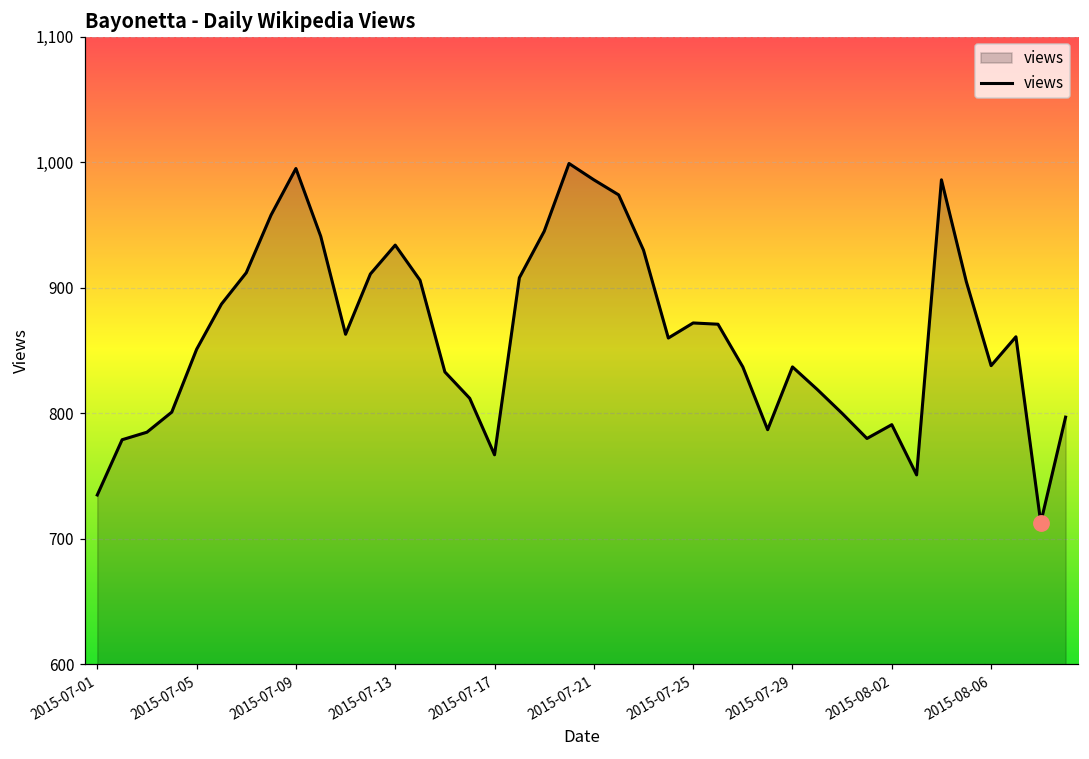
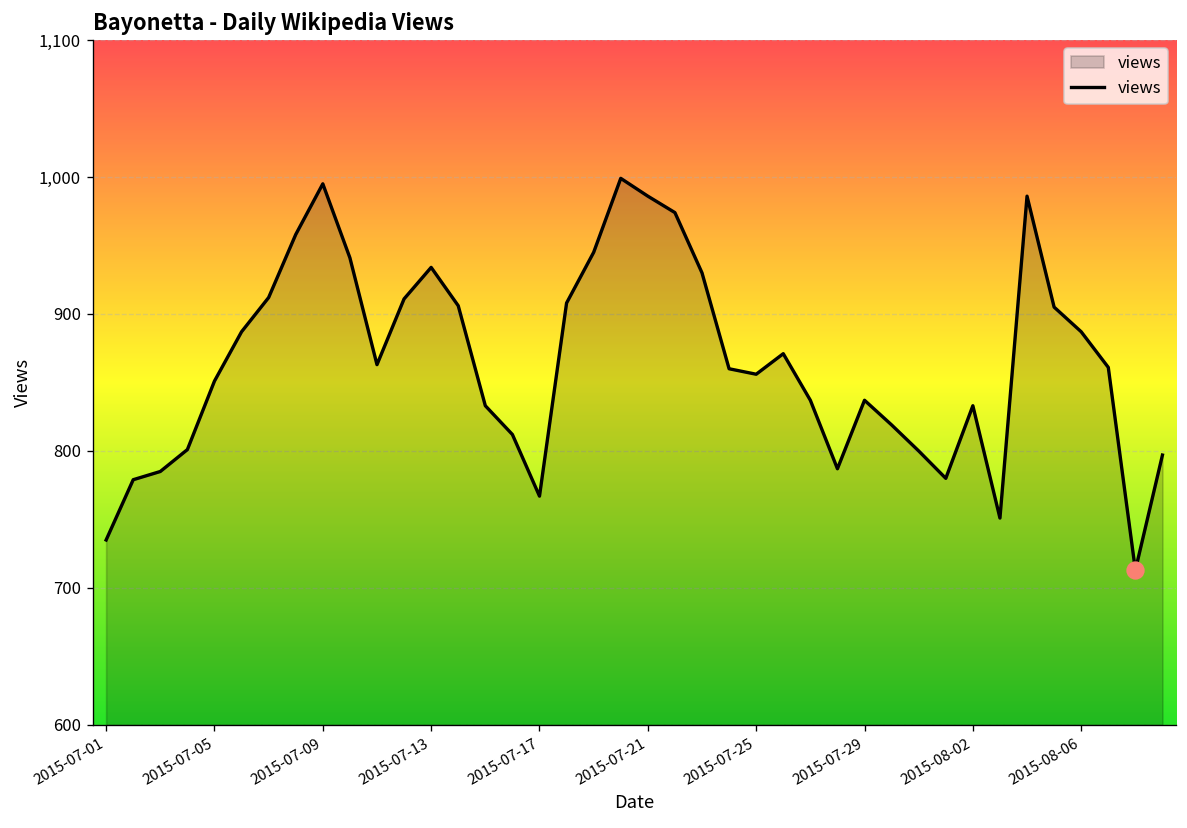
  {
    "views": {
      "2015-07-01": 735,
      "2015-07-05": 851,
      "2015-07-09": 995,
      "2015-07-13": 934,
      "2015-07-17": 767,
      "2015-07-21": 986,
-     "2015-07-25": 872,
+     "2015-07-25": 856,
      "2015-07-29": 837,
-     "2015-08-02": 791,
-     "2015-08-06": 838
+     "2015-08-02": 833,
+     "2015-08-06": 887
    }
  }
